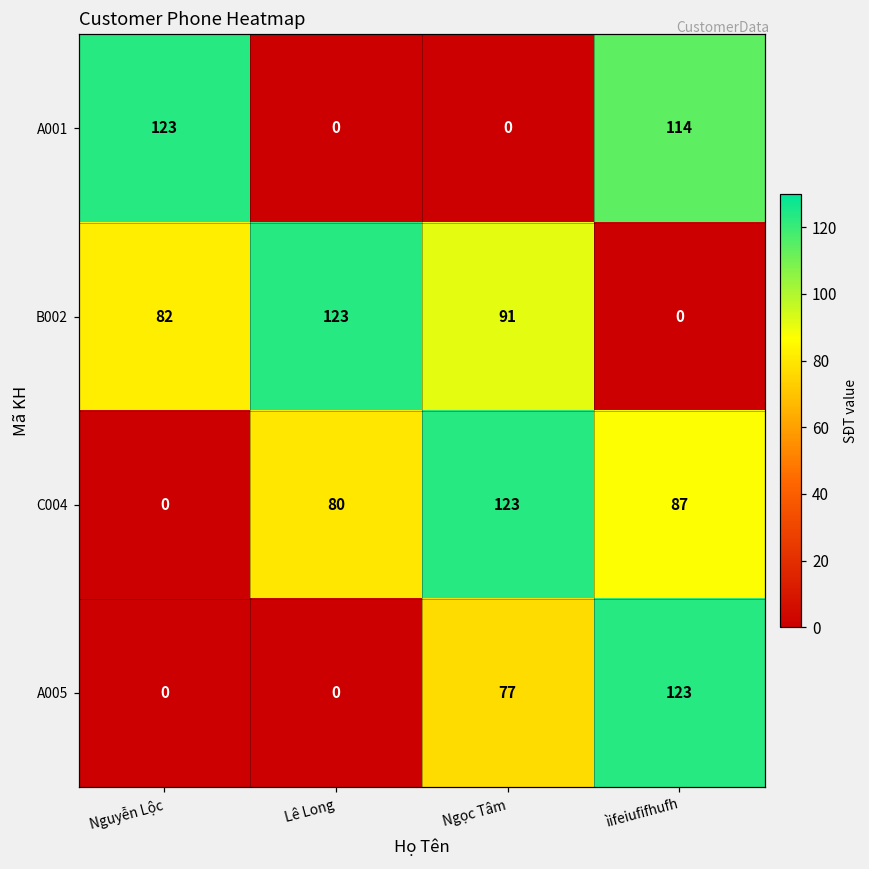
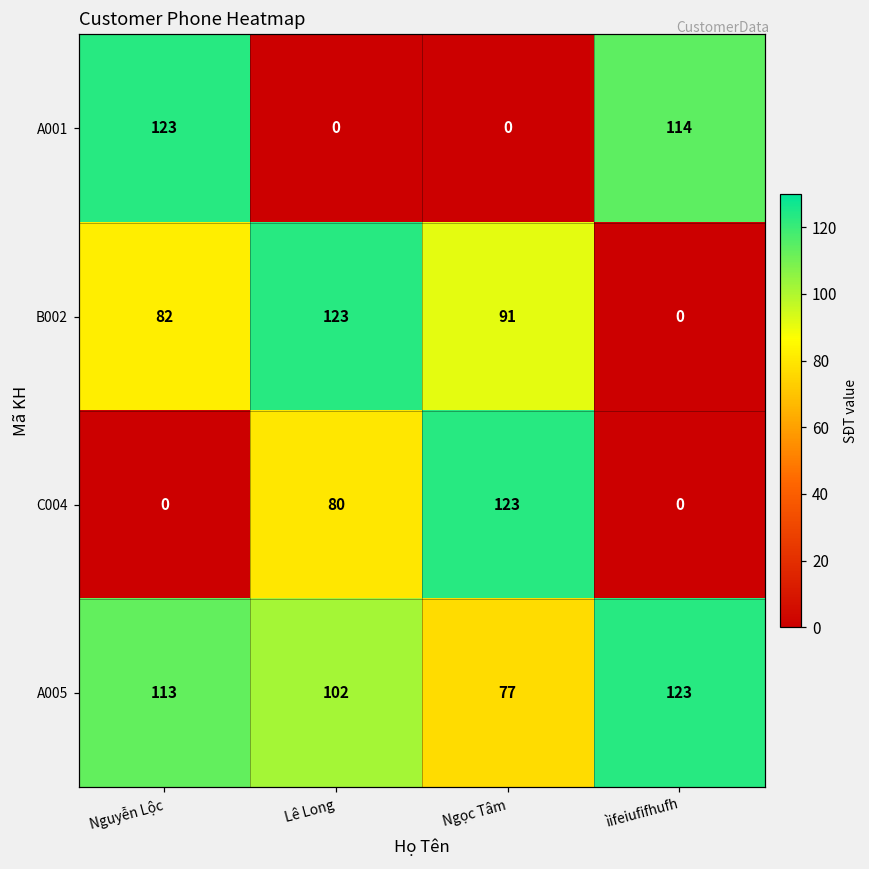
  {
    "A001": {
      "Nguyễn Lộc": 123,
      "Lê Long": 0,
      "Ngọc Tâm": 0,
      "ìifeiufifhufh": 114
    },
    "B002": {
      "Nguyễn Lộc": 82,
      "Lê Long": 123,
      "Ngọc Tâm": 91,
      "ìifeiufifhufh": 0
    },
    "C004": {
      "Nguyễn Lộc": 0,
      "Lê Long": 80,
      "Ngọc Tâm": 123,
-     "ìifeiufifhufh": 87
+     "ìifeiufifhufh": 0
    },
    "A005": {
-     "Nguyễn Lộc": 0,
-     "Lê Long": 0,
+     "Nguyễn Lộc": 113,
+     "Lê Long": 102,
      "Ngọc Tâm": 77,
      "ìifeiufifhufh": 123
    }
  }
